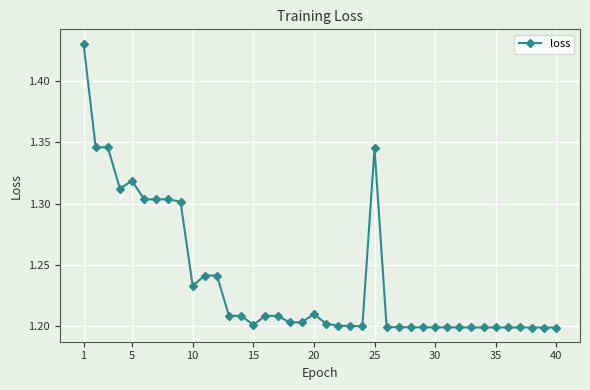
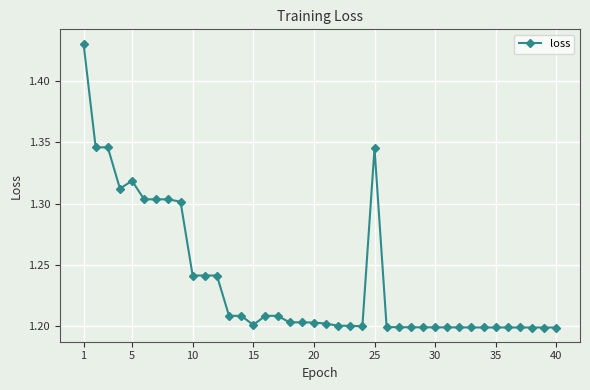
  {
    "1": 1.430,
    "5": 1.318,
-   "10": 1.233,
+   "10": 1.241,
    "15": 1.201,
-   "20": 1.210,
+   "20": 1.203,
    "25": 1.345,
    "30": 1.199,
    "35": 1.199,
    "40": 1.199
  }
